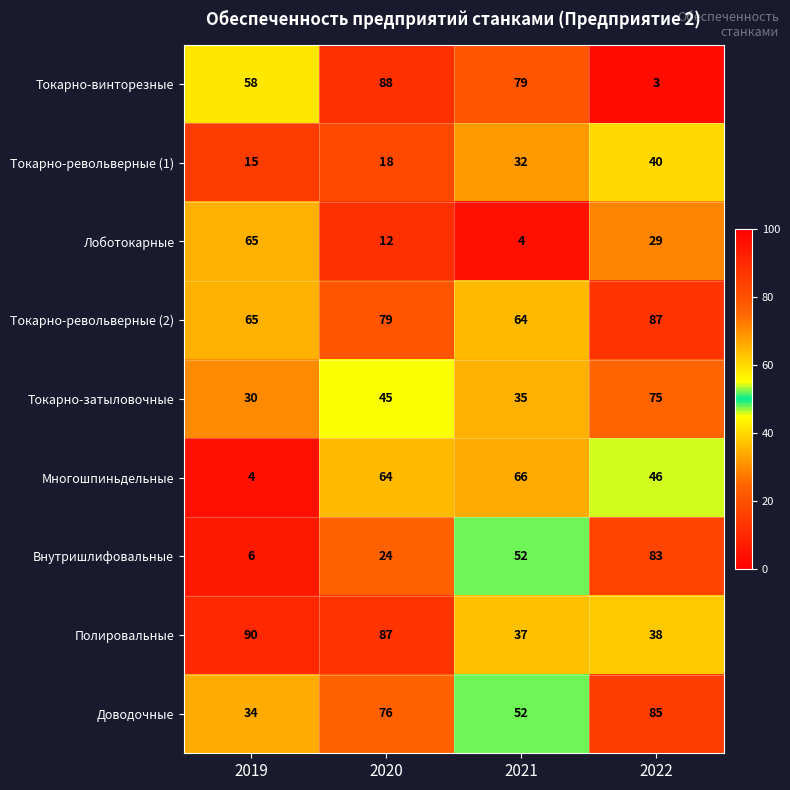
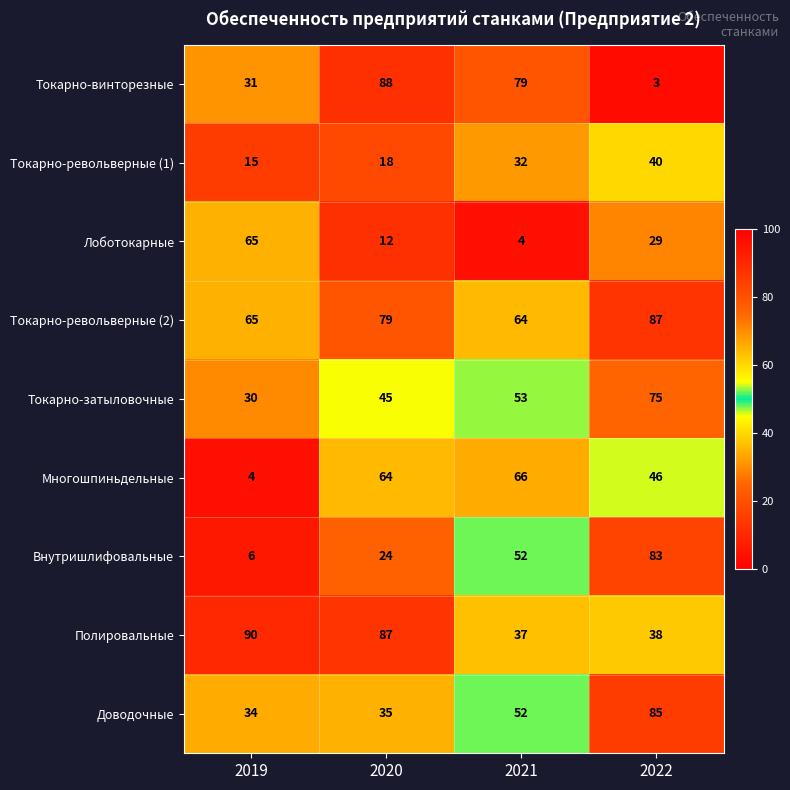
  {
    "Токарно-винторезные": {
-     "2019": 58,
+     "2019": 31,
      "2020": 88,
      "2021": 79,
      "2022": 3
    },
    "Токарно-револьверные (1)": {
      "2019": 15,
      "2020": 18,
      "2021": 32,
      "2022": 40
    },
    "Лоботокарные": {
      "2019": 65,
      "2020": 12,
      "2021": 4,
      "2022": 29
    },
    "Токарно-револьверные (2)": {
      "2019": 65,
      "2020": 79,
      "2021": 64,
      "2022": 87
    },
    "Токарно-затыловочные": {
      "2019": 30,
      "2020": 45,
-     "2021": 35,
+     "2021": 53,
      "2022": 75
    },
    "Многошпиньдельные": {
      "2019": 4,
      "2020": 64,
      "2021": 66,
      "2022": 46
    },
    "Внутришлифовальные": {
      "2019": 6,
      "2020": 24,
      "2021": 52,
      "2022": 83
    },
    "Полировальные": {
      "2019": 90,
      "2020": 87,
      "2021": 37,
      "2022": 38
    },
    "Доводочные": {
      "2019": 34,
-     "2020": 76,
+     "2020": 35,
      "2021": 52,
      "2022": 85
    }
  }
